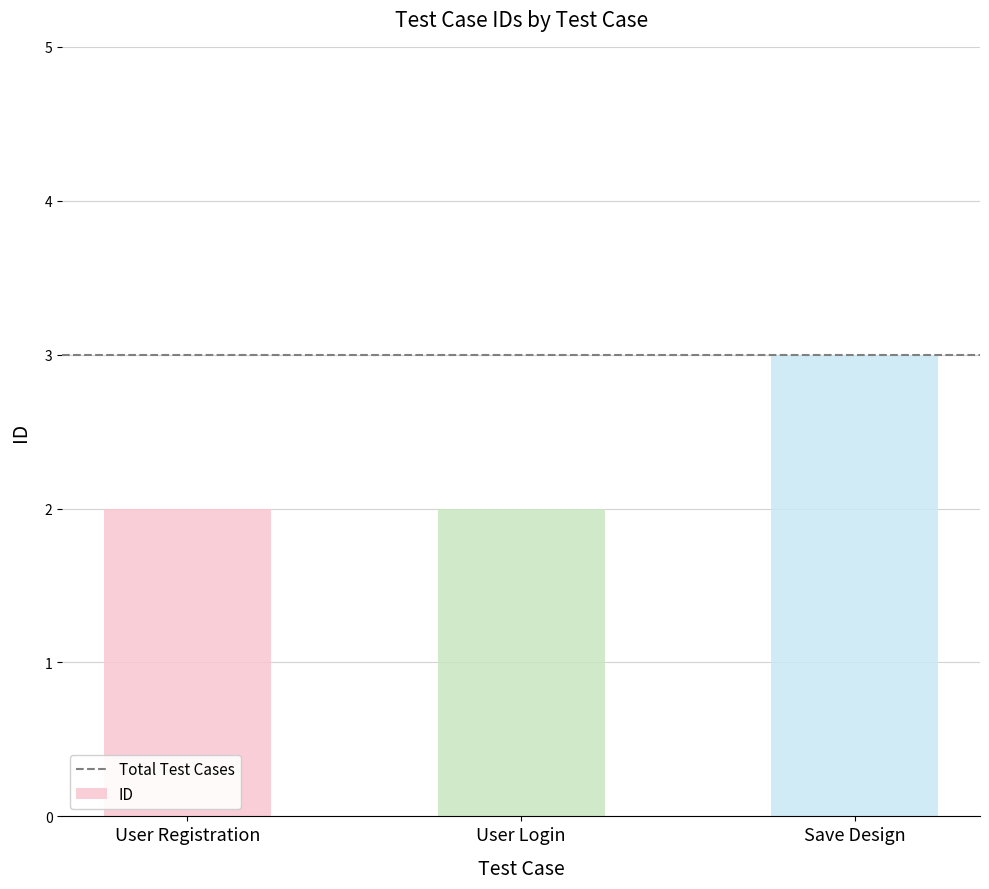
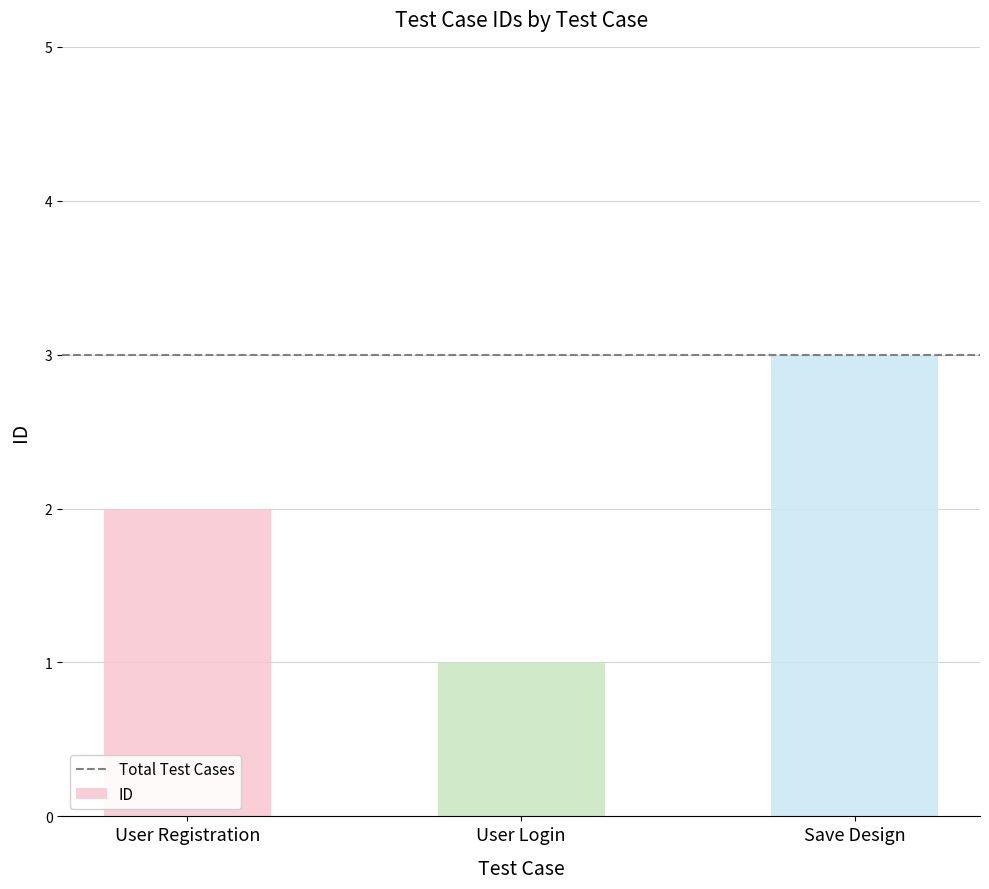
  {
    "User Registration": 2,
-   "User Login": 2,
+   "User Login": 1,
    "Save Design": 3
  }
